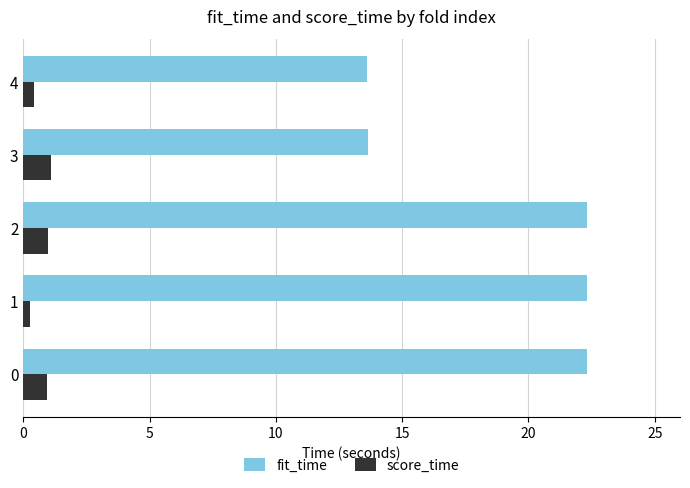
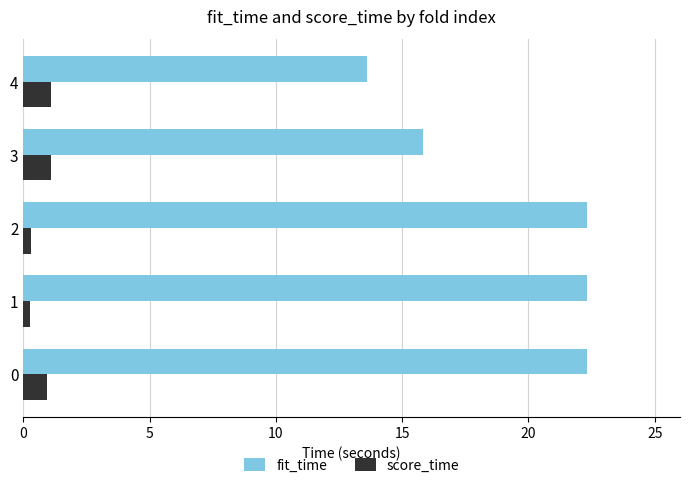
  {
    "fit_time": {
      "4": 13.6,
-     "3": 13.6,
+     "3": 15.8,
      "2": 22.3,
      "1": 22.3,
      "0": 22.3
    },
    "score_time": {
-     "4": 0.4,
+     "4": 1.1,
      "3": 1.1,
-     "2": 1.0,
+     "2": 0.3,
      "1": 0.3,
      "0": 0.9
    }
  }
